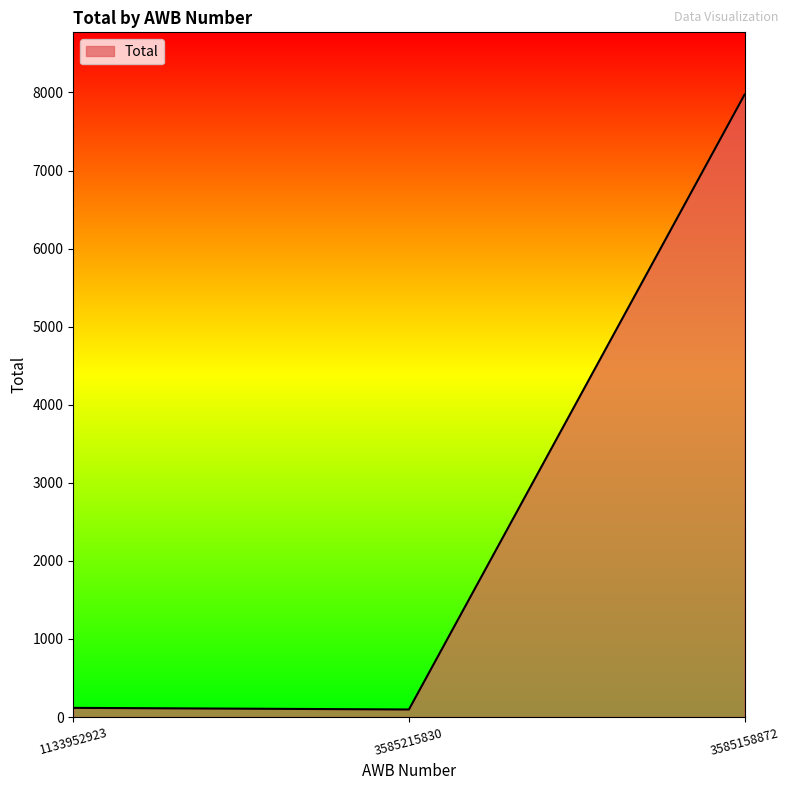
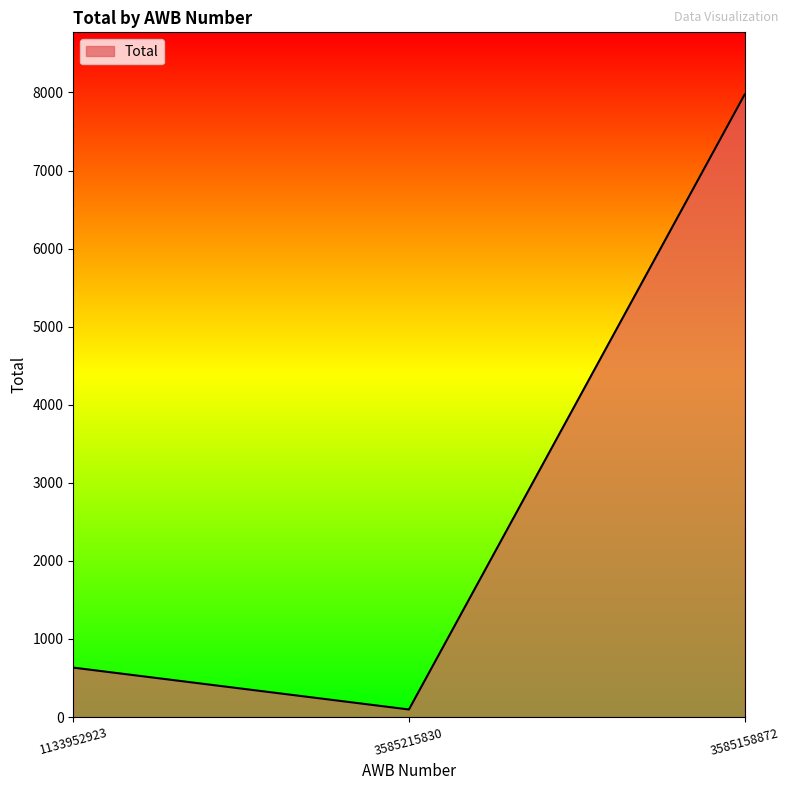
  {
-   "1133952923": 100,
+   "1133952923": 600,
    "3585215830": 100,
    "3585158872": 8000
  }
